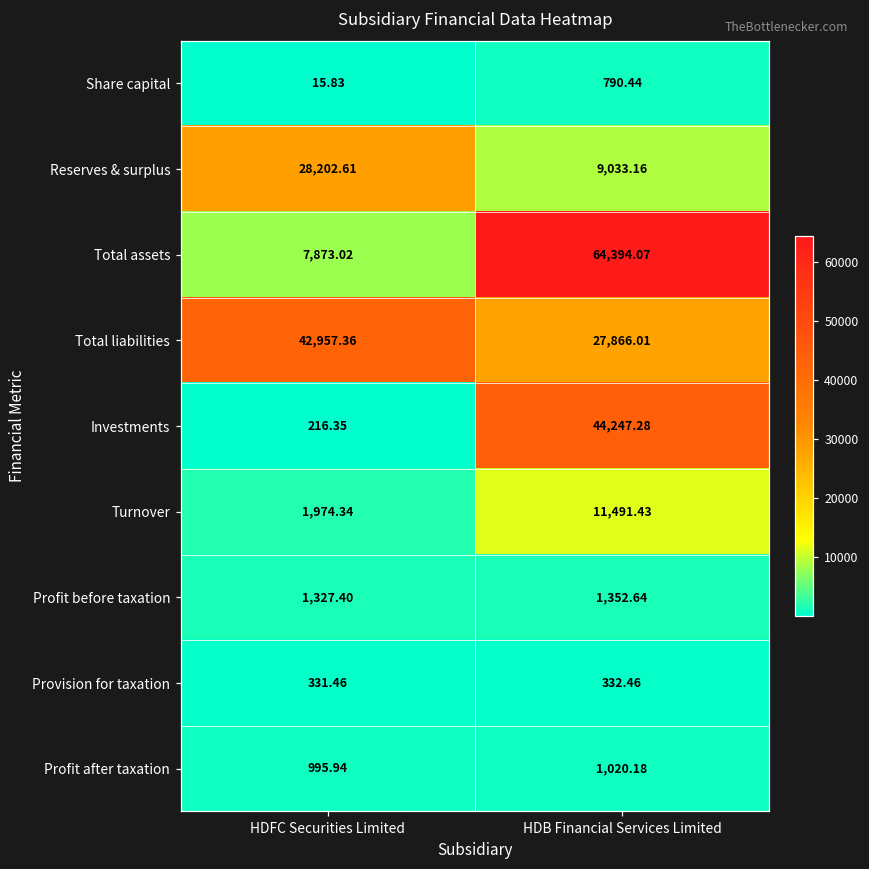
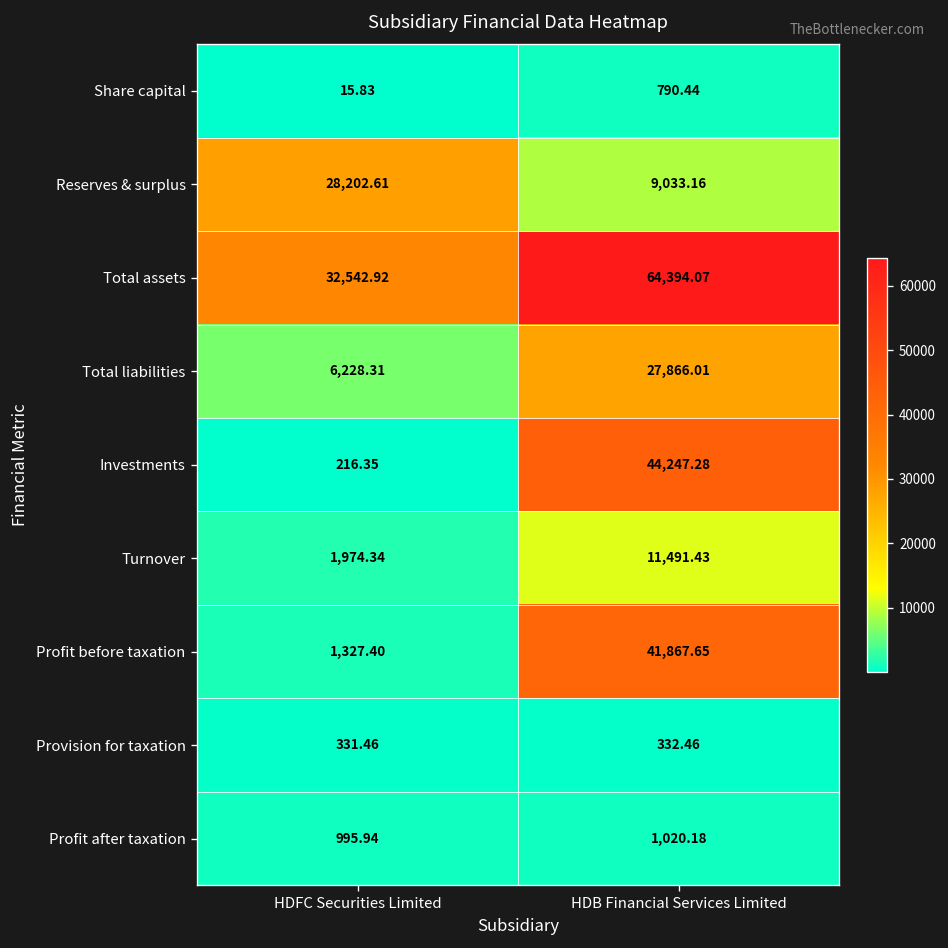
  {
    "Share capital": {
      "HDFC Securities Limited": "15.83",
      "HDB Financial Services Limited": "790.44"
    },
    "Reserves & surplus": {
      "HDFC Securities Limited": "28,202.61",
      "HDB Financial Services Limited": "9,033.16"
    },
    "Total assets": {
-     "HDFC Securities Limited": "7,873.02",
+     "HDFC Securities Limited": "32,542.92",
      "HDB Financial Services Limited": "64,394.07"
    },
    "Total liabilities": {
-     "HDFC Securities Limited": "42,957.36",
+     "HDFC Securities Limited": "6,228.31",
      "HDB Financial Services Limited": "27,866.01"
    },
    "Investments": {
      "HDFC Securities Limited": "216.35",
      "HDB Financial Services Limited": "44,247.28"
    },
    "Turnover": {
      "HDFC Securities Limited": "1,974.34",
      "HDB Financial Services Limited": "11,491.43"
    },
    "Profit before taxation": {
      "HDFC Securities Limited": "1,327.40",
-     "HDB Financial Services Limited": "1,352.64"
+     "HDB Financial Services Limited": "41,867.65"
    },
    "Provision for taxation": {
      "HDFC Securities Limited": "331.46",
      "HDB Financial Services Limited": "332.46"
    },
    "Profit after taxation": {
      "HDFC Securities Limited": "995.94",
      "HDB Financial Services Limited": "1,020.18"
    }
  }
